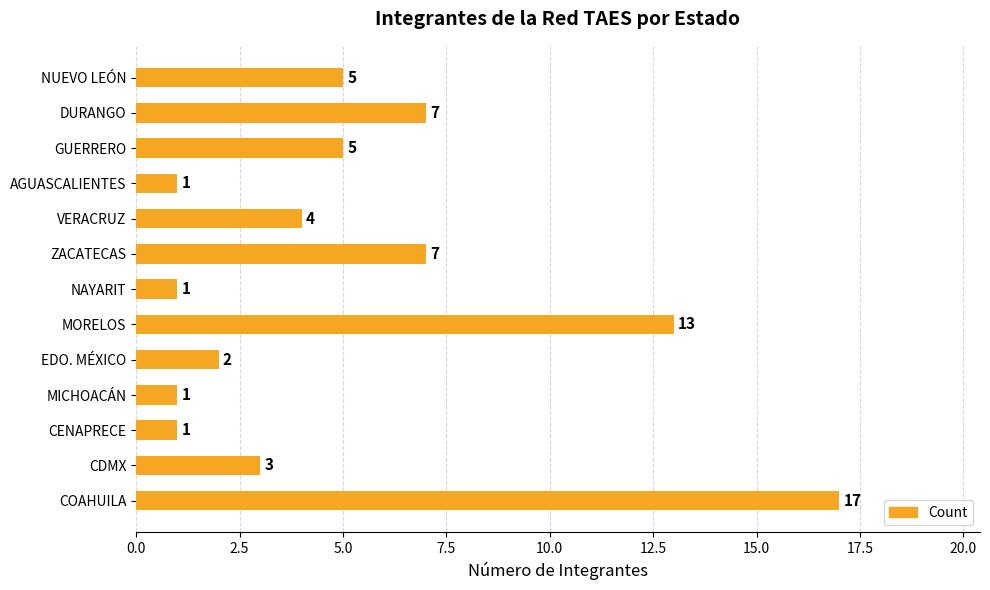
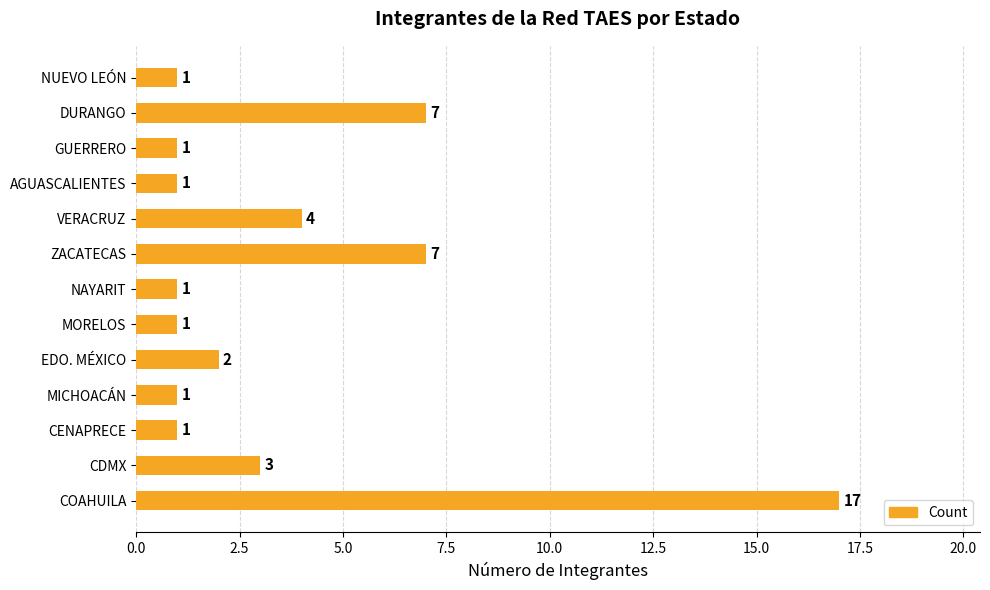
  {
-   "NUEVO LEÓN": 5,
+   "NUEVO LEÓN": 1,
    "DURANGO": 7,
-   "GUERRERO": 5,
+   "GUERRERO": 1,
    "AGUASCALIENTES": 1,
    "VERACRUZ": 4,
    "ZACATECAS": 7,
    "NAYARIT": 1,
-   "MORELOS": 13,
+   "MORELOS": 1,
    "EDO. MÉXICO": 2,
    "MICHOACÁN": 1,
    "CENAPRECE": 1,
    "CDMX": 3,
    "COAHUILA": 17
  }
